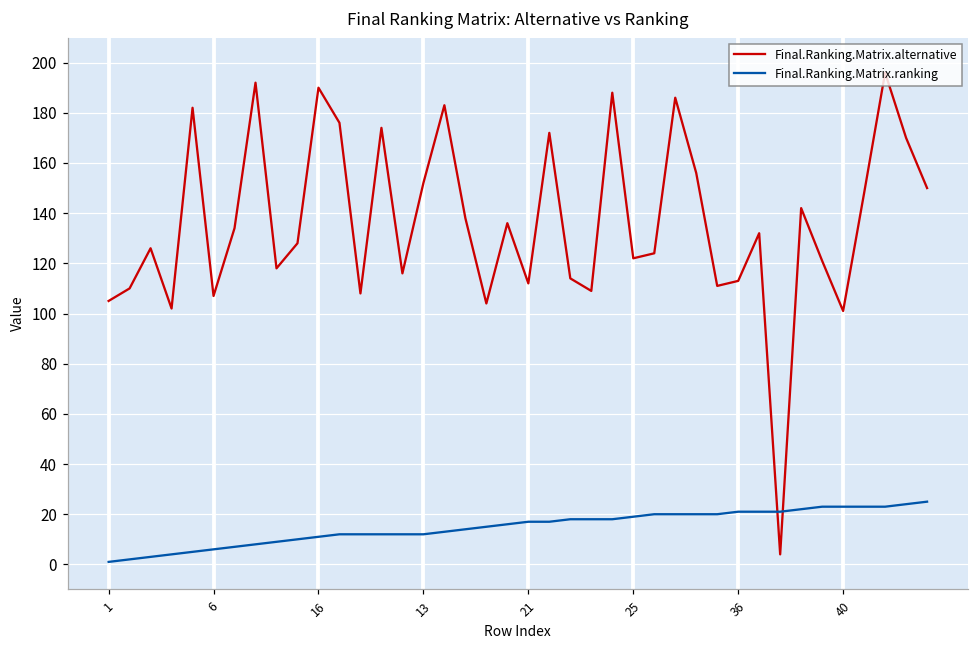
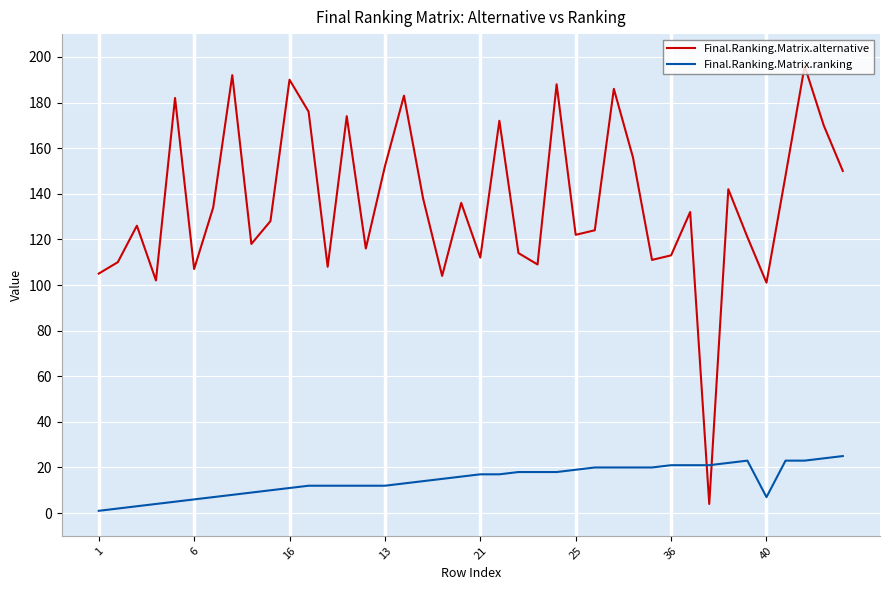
  {
    "Final.Ranking.Matrix.alternative": {
      "25": 122,
      "40": 101
    },
    "Final.Ranking.Matrix.ranking": {
      "25": 19,
-     "40": 23
+     "40": 7
    }
  }
